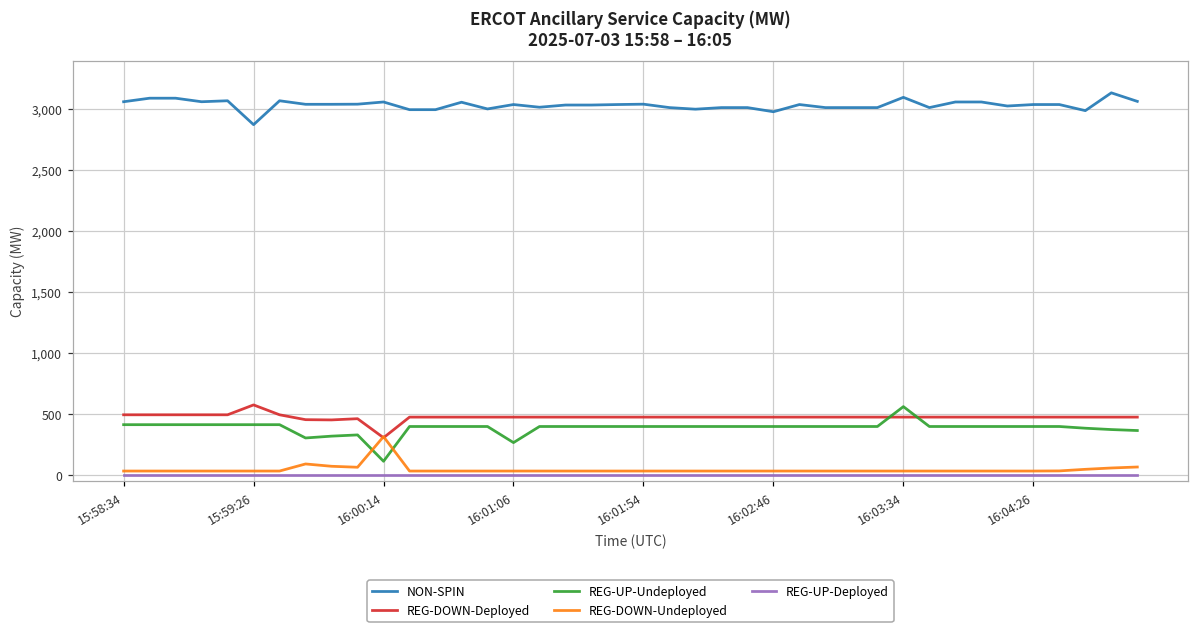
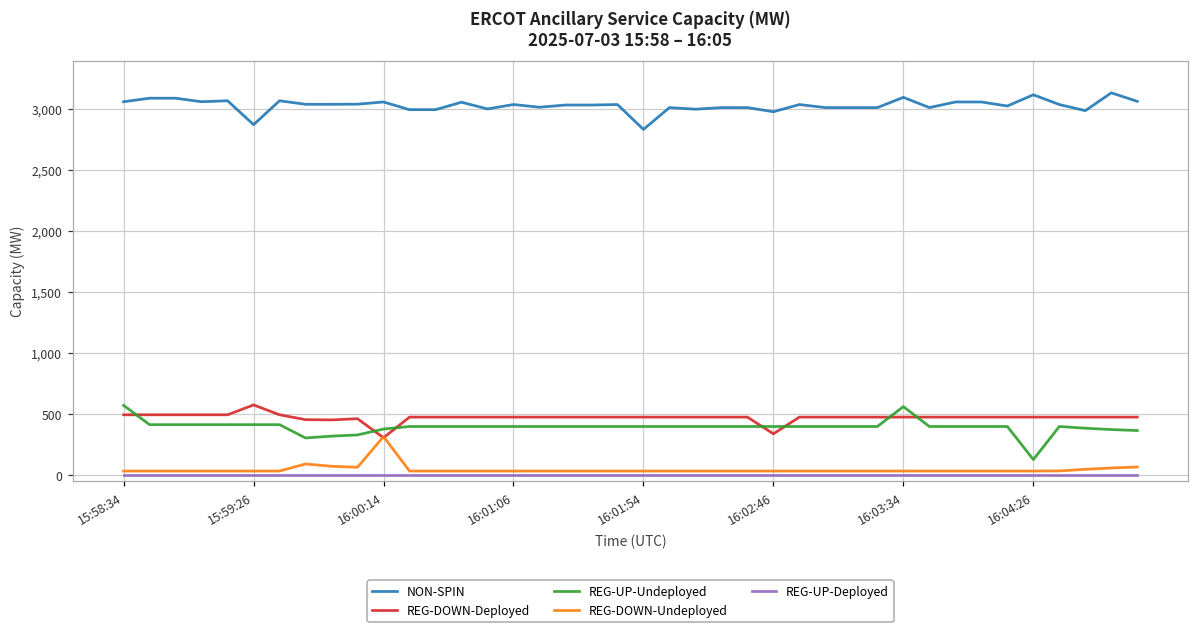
  {
    "NON-SPIN": {
      "15:58:34": "3,060",
      "15:59:26": "2,870",
      "16:00:14": "3,060",
      "16:01:06": "3,040",
-     "16:01:54": "3,040",
+     "16:01:54": "2,840",
      "16:02:46": "2,980",
      "16:03:34": "3,100",
-     "16:04:26": "3,040"
+     "16:04:26": "3,120"
    },
    "REG-DOWN-Deployed": {
      "15:58:34": "500",
      "15:59:26": "580",
      "16:01:06": "480",
      "16:01:54": "480",
-     "16:02:46": "480",
+     "16:02:46": "340",
      "16:03:34": "480",
      "16:04:26": "480"
    },
    "REG-UP-Undeployed": {
-     "15:58:34": "420",
+     "15:58:34": "570",
      "15:59:26": "420",
-     "16:00:14": "120",
-     "16:01:06": "270",
+     "16:00:14": "380",
+     "16:01:06": "400",
      "16:01:54": "400",
      "16:02:46": "400",
      "16:03:34": "560",
-     "16:04:26": "400"
+     "16:04:26": "130"
    },
    "REG-DOWN-Undeployed": {
      "15:58:34": "40",
      "15:59:26": "40",
      "16:01:06": "40",
      "16:01:54": "40",
      "16:02:46": "40",
      "16:03:34": "40",
      "16:04:26": "40"
    },
    "REG-UP-Deployed": {
      "15:58:34": "0",
      "15:59:26": "0",
      "16:00:14": "0",
      "16:01:06": "0",
      "16:01:54": "0",
      "16:02:46": "0",
      "16:03:34": "0",
      "16:04:26": "0"
    }
  }
